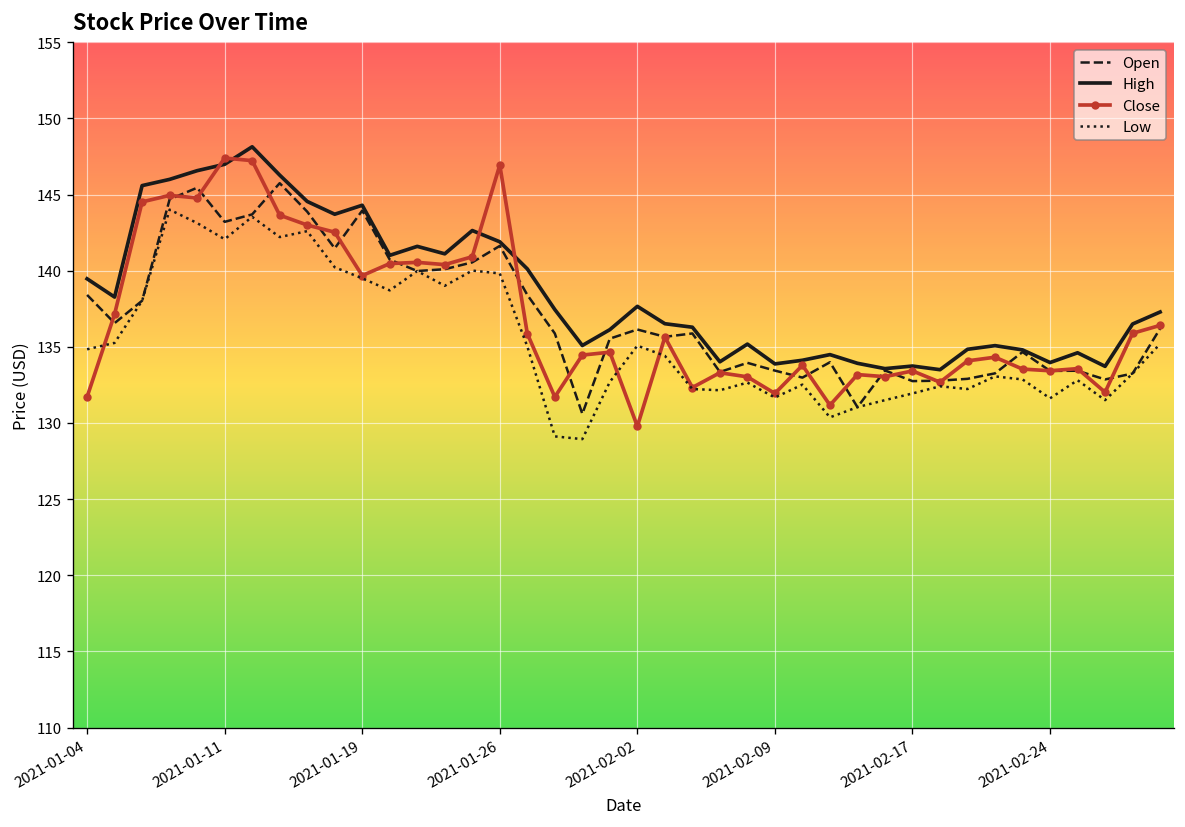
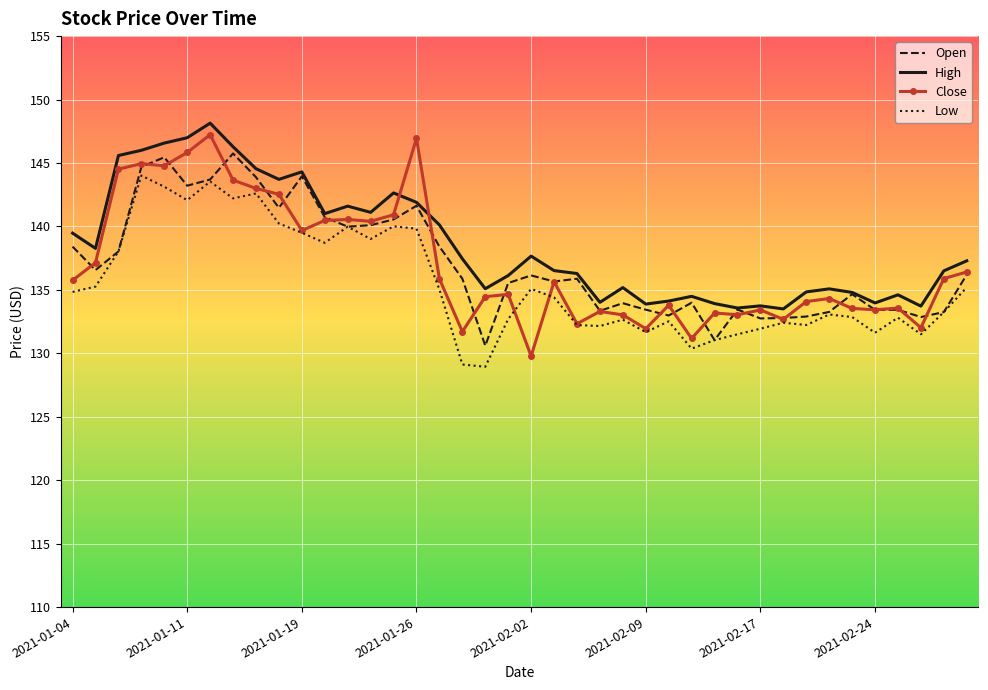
  {
    "Close": {
-     "2021-01-04": 131.7,
-     "2021-01-11": 147.4,
+     "2021-01-04": 135.8,
+     "2021-01-11": 145.8,
      "2021-01-26": 146.9,
      "2021-02-02": 129.8,
      "2021-02-09": 131.9,
      "2021-02-17": 133.4
    }
  }
